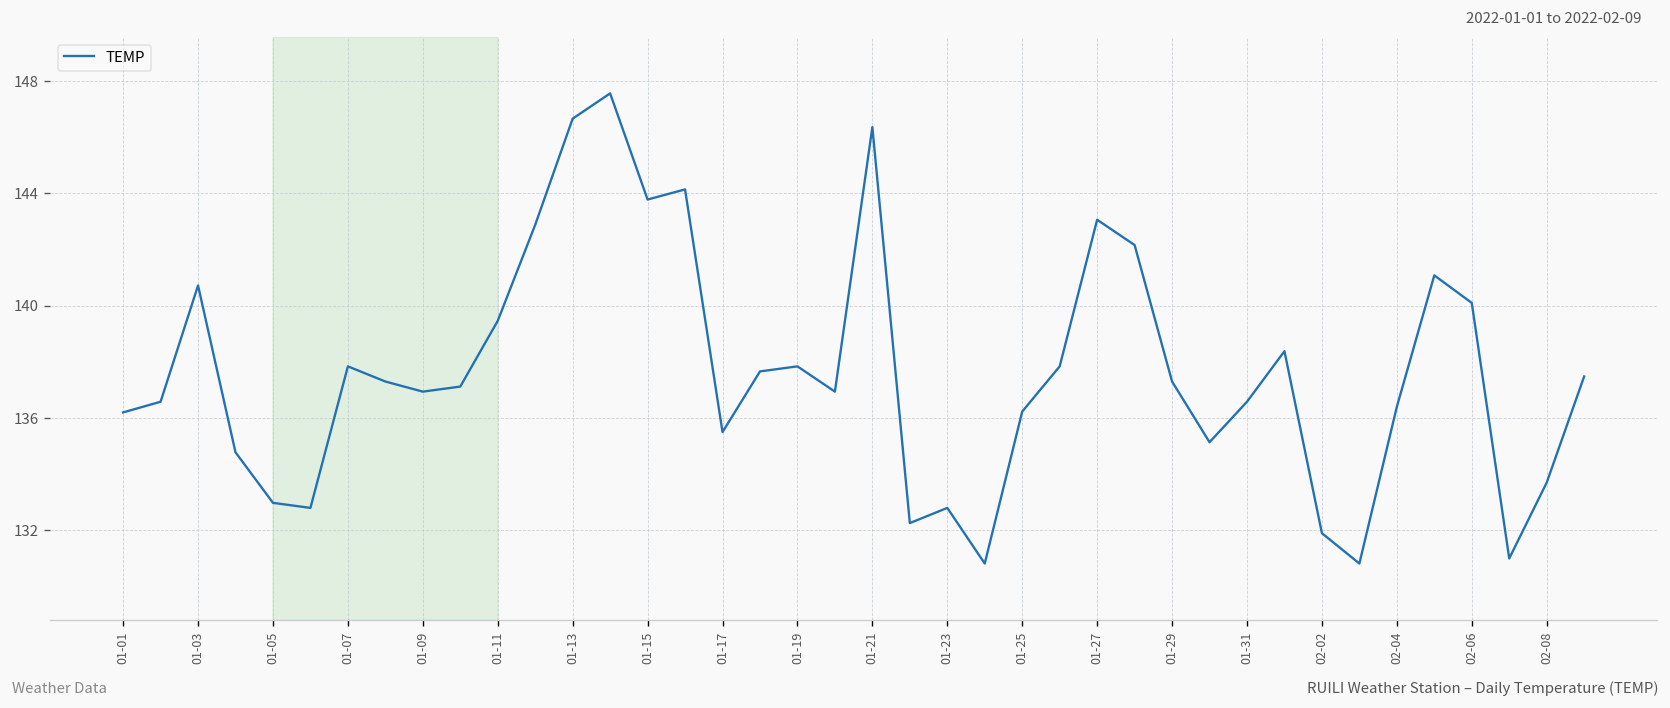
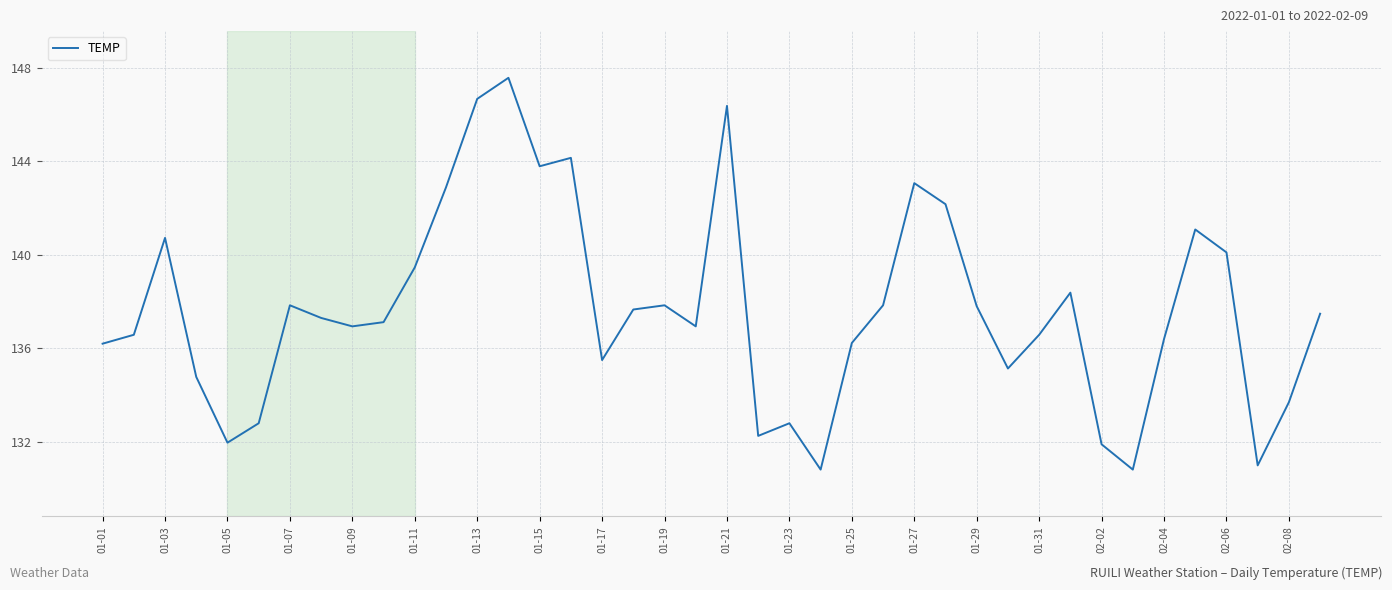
  {
    "01-01": 136.2,
    "01-03": 140.7,
-   "01-05": 133.0,
+   "01-05": 132.0,
    "01-07": 137.8,
    "01-09": 136.9,
    "01-11": 139.5,
    "01-13": 146.7,
    "01-15": 143.8,
    "01-17": 135.5,
    "01-19": 137.8,
    "01-21": 146.4,
    "01-23": 132.8,
    "01-25": 136.2,
    "01-27": 143.1,
-   "01-29": 137.3,
+   "01-29": 137.8,
    "01-31": 136.6,
    "02-02": 131.9,
    "02-04": 136.4,
    "02-06": 140.1,
    "02-08": 133.7
  }
